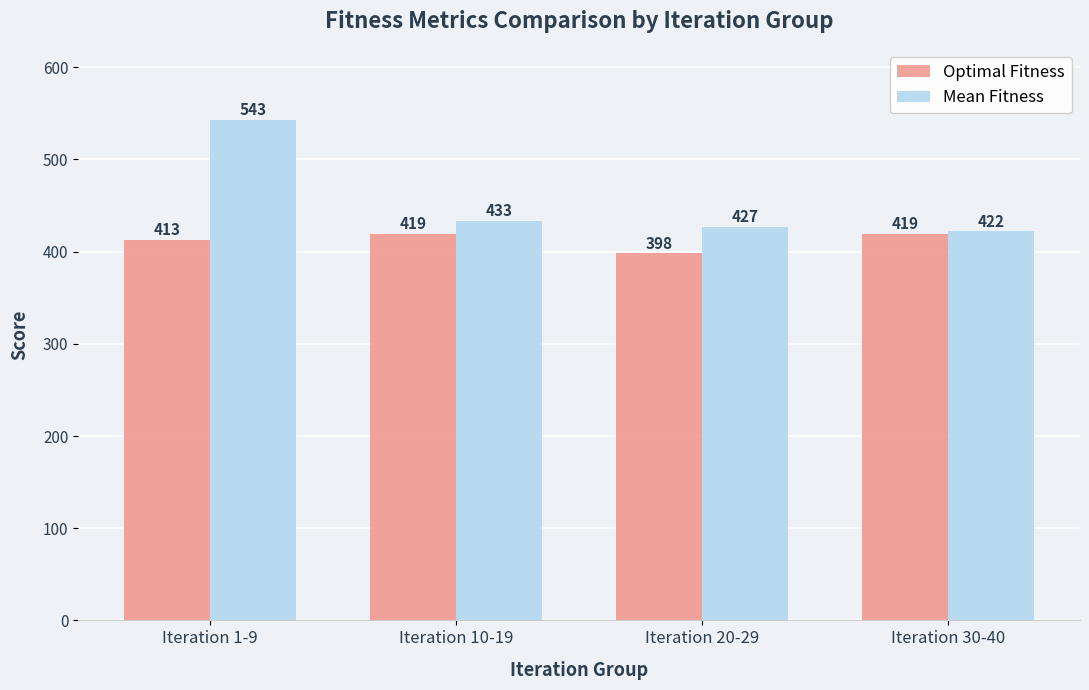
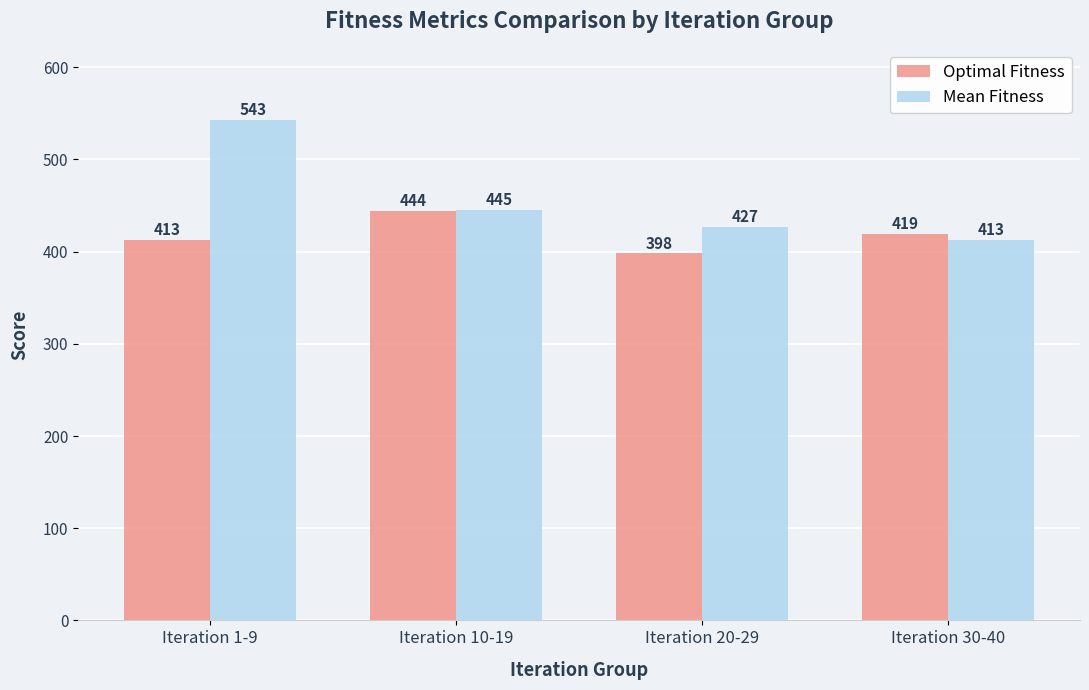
  {
    "Optimal Fitness": {
      "Iteration 1-9": 413,
-     "Iteration 10-19": 419,
+     "Iteration 10-19": 444,
      "Iteration 20-29": 398,
      "Iteration 30-40": 419
    },
    "Mean Fitness": {
      "Iteration 1-9": 543,
-     "Iteration 10-19": 433,
+     "Iteration 10-19": 445,
      "Iteration 20-29": 427,
-     "Iteration 30-40": 422
+     "Iteration 30-40": 413
    }
  }
